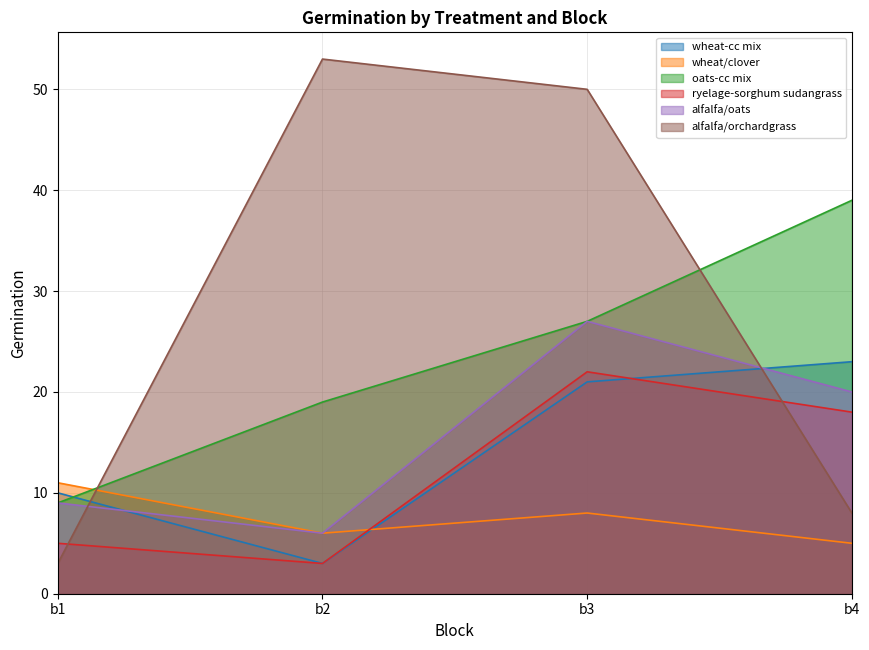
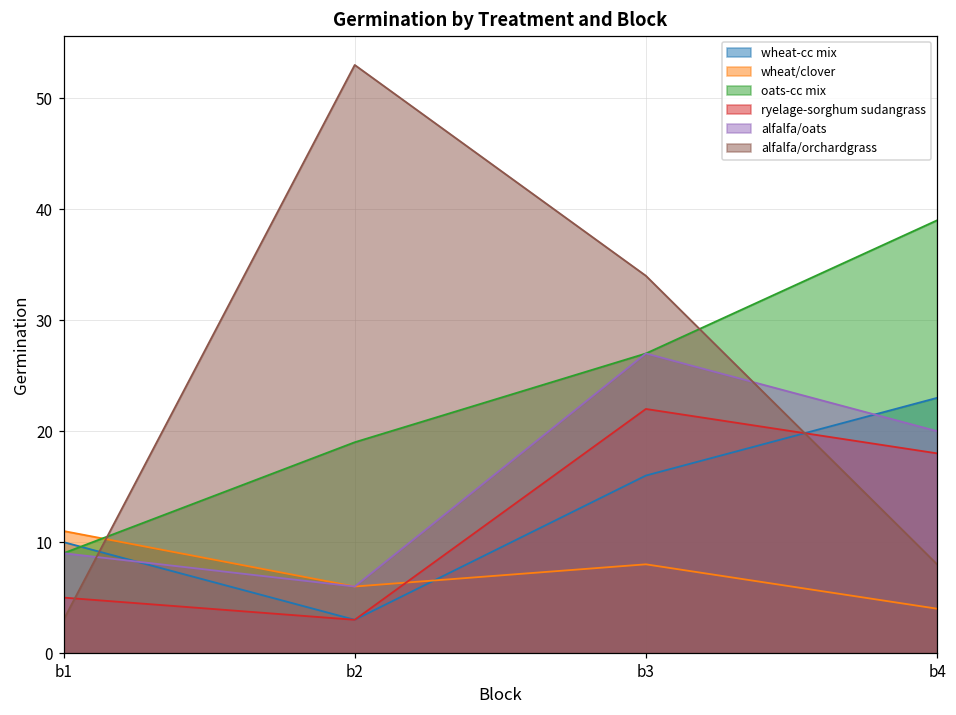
  {
    "wheat-cc mix": {
      "b1": 10,
-     "b3": 21,
+     "b3": 16,
      "b4": 23
    },
    "wheat/clover": {
      "b1": 11,
      "b3": 8,
-     "b4": 5
+     "b4": 4
    },
    "oats-cc mix": {
      "b2": 19,
      "b4": 39
    },
    "ryelage-sorghum sudangrass": {
      "b1": 5,
      "b3": 22,
      "b4": 18
    },
    "alfalfa/oats": {
      "b4": 20
    },
    "alfalfa/orchardgrass": {
      "b1": 3,
      "b2": 53,
-     "b3": 50,
+     "b3": 34,
      "b4": 8
    }
  }
